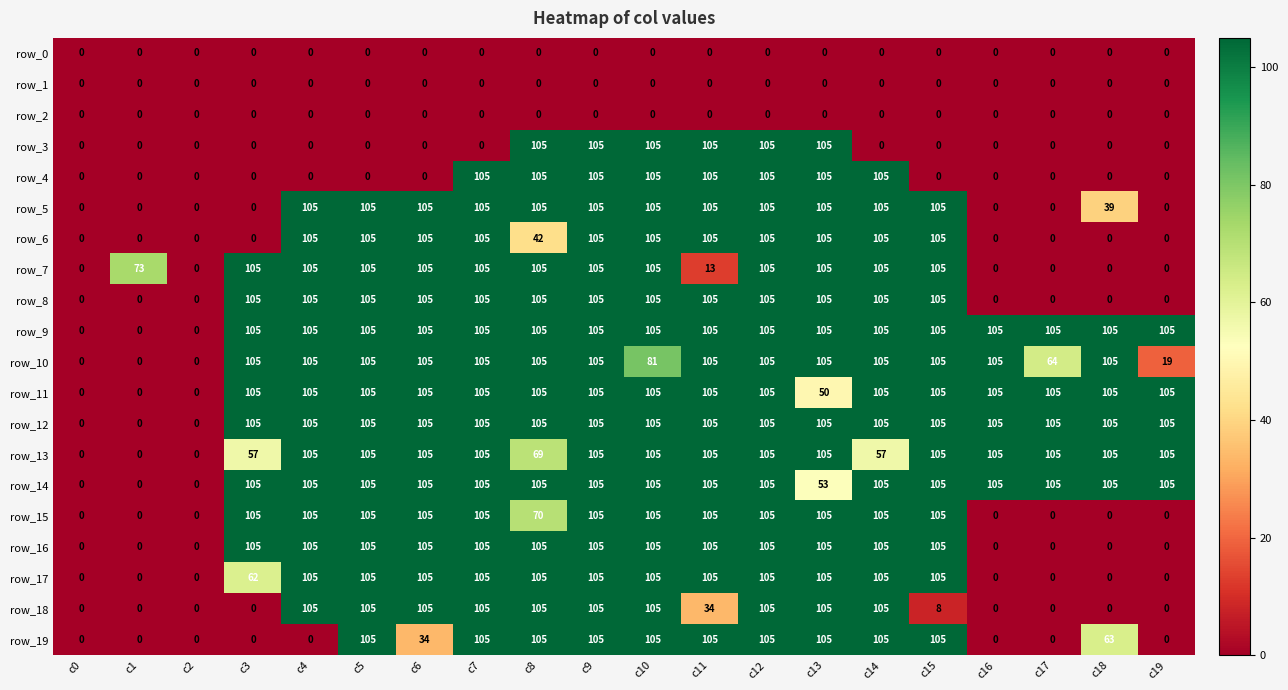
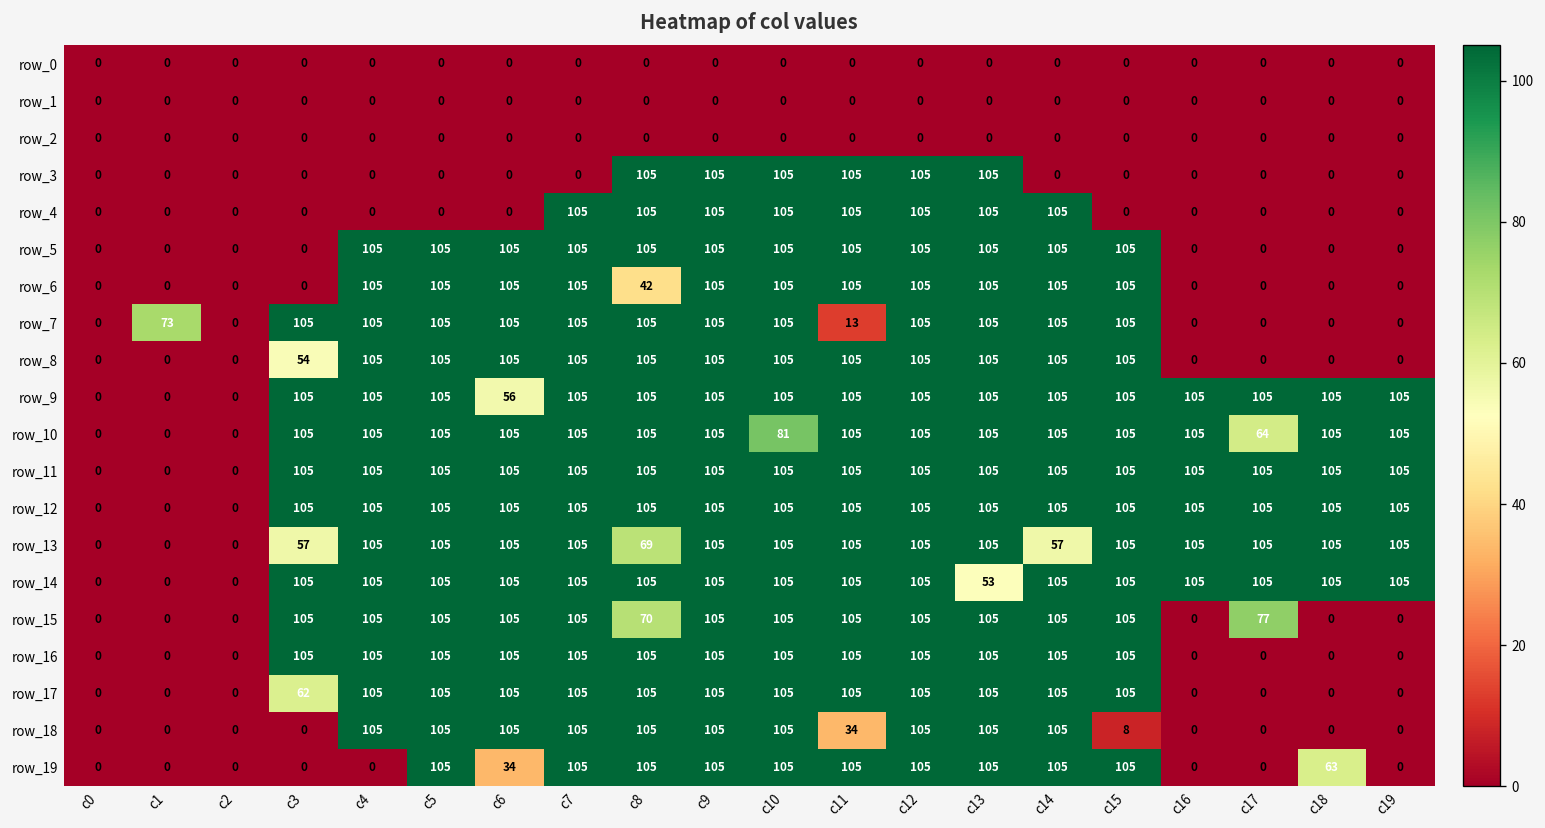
  {
    "row_5": {
      "c0": 0,
      "c1": 0,
      "c2": 0,
      "c3": 0,
      "c4": 105,
      "c5": 105,
      "c6": 105,
      "c7": 105,
      "c8": 105,
      "c9": 105,
      "c10": 105,
      "c11": 105,
      "c12": 105,
      "c13": 105,
      "c14": 105,
      "c15": 105,
      "c16": 0,
      "c17": 0,
-     "c18": 39,
+     "c18": 0,
      "c19": 0
    },
    "row_8": {
      "c0": 0,
      "c1": 0,
      "c2": 0,
-     "c3": 105,
+     "c3": 54,
      "c4": 105,
      "c5": 105,
      "c6": 105,
      "c7": 105,
      "c8": 105,
      "c9": 105,
      "c10": 105,
      "c11": 105,
      "c12": 105,
      "c13": 105,
      "c14": 105,
      "c15": 105,
      "c16": 0,
      "c17": 0,
      "c18": 0,
      "c19": 0
    },
    "row_9": {
      "c0": 0,
      "c1": 0,
      "c2": 0,
      "c3": 105,
      "c4": 105,
      "c5": 105,
-     "c6": 105,
+     "c6": 56,
      "c7": 105,
      "c8": 105,
      "c9": 105,
      "c10": 105,
      "c11": 105,
      "c12": 105,
      "c13": 105,
      "c14": 105,
      "c15": 105,
      "c16": 105,
      "c17": 105,
      "c18": 105,
      "c19": 105
    },
    "row_10": {
      "c0": 0,
      "c1": 0,
      "c2": 0,
      "c3": 105,
      "c4": 105,
      "c5": 105,
      "c6": 105,
      "c7": 105,
      "c8": 105,
      "c9": 105,
      "c10": 81,
      "c11": 105,
      "c12": 105,
      "c13": 105,
      "c14": 105,
      "c15": 105,
      "c16": 105,
      "c17": 64,
      "c18": 105,
-     "c19": 19
+     "c19": 105
    },
    "row_11": {
      "c0": 0,
      "c1": 0,
      "c2": 0,
      "c3": 105,
      "c4": 105,
      "c5": 105,
      "c6": 105,
      "c7": 105,
      "c8": 105,
      "c9": 105,
      "c10": 105,
      "c11": 105,
      "c12": 105,
-     "c13": 50,
+     "c13": 105,
      "c14": 105,
      "c15": 105,
      "c16": 105,
      "c17": 105,
      "c18": 105,
      "c19": 105
    },
    "row_15": {
      "c0": 0,
      "c1": 0,
      "c2": 0,
      "c3": 105,
      "c4": 105,
      "c5": 105,
      "c6": 105,
      "c7": 105,
      "c8": 70,
      "c9": 105,
      "c10": 105,
      "c11": 105,
      "c12": 105,
      "c13": 105,
      "c14": 105,
      "c15": 105,
      "c16": 0,
-     "c17": 0,
+     "c17": 77,
      "c18": 0,
      "c19": 0
    }
  }
